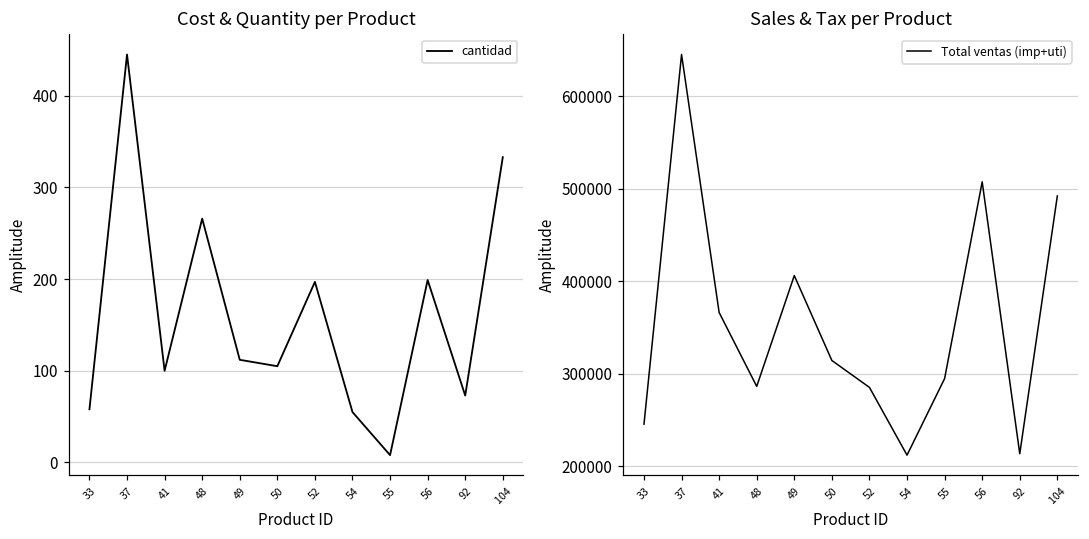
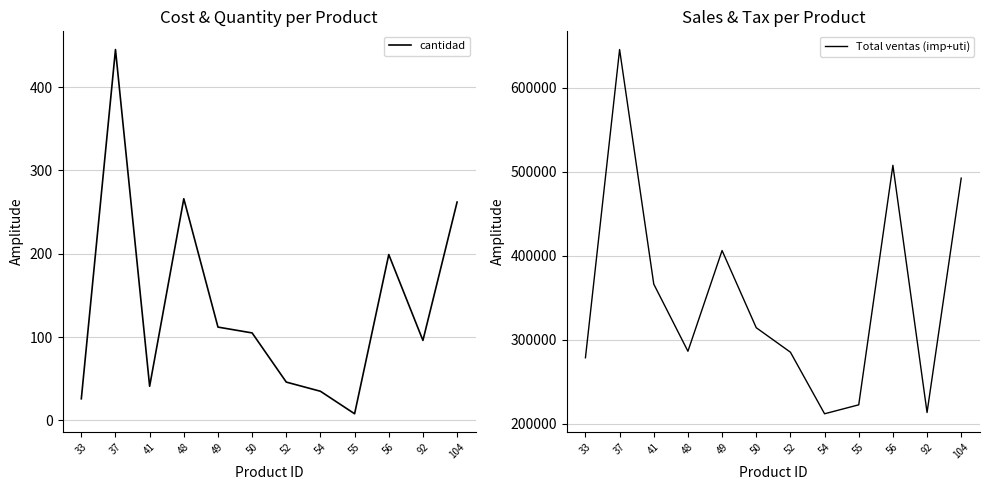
  {
    "Cost & Quantity per Product": {
-     "33": 60,
+     "33": 30,
      "37": 450,
-     "41": 100,
+     "41": 40,
      "48": 270,
      "49": 110,
      "50": 110,
-     "52": 200,
-     "54": 60,
+     "52": 50,
+     "54": 40,
      "55": 10,
      "56": 200,
-     "92": 70,
-     "104": 330
+     "92": 100,
+     "104": 260
    },
    "Sales & Tax per Product": {
-     "33": 250000,
+     "33": 280000,
      "37": 650000,
      "41": 370000,
      "48": 290000,
      "49": 410000,
      "50": 310000,
      "52": 290000,
      "54": 210000,
-     "55": 290000,
+     "55": 220000,
      "56": 510000,
      "92": 210000,
      "104": 490000
    }
  }
